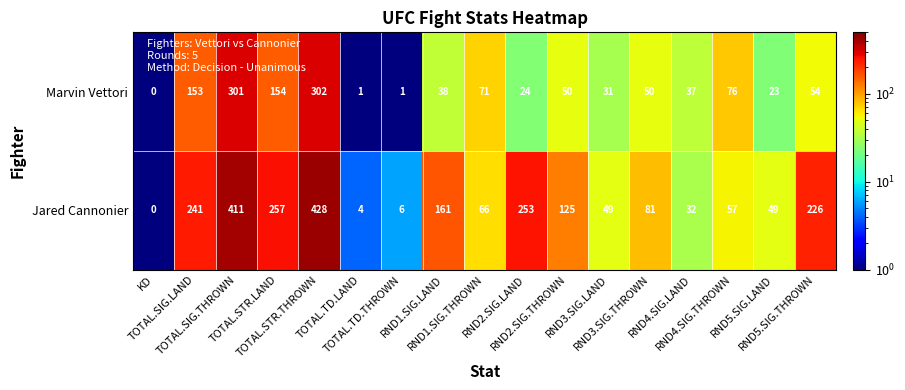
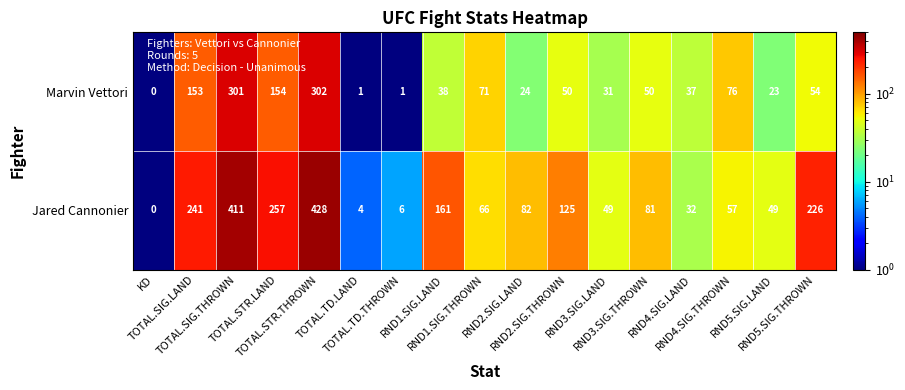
  {
    "Marvin Vettori": {
      "KD": 0,
      "TOTAL.SIG.LAND": 153,
      "TOTAL.SIG.THROWN": 301,
      "TOTAL.STR.LAND": 154,
      "TOTAL.STR.THROWN": 302,
      "TOTAL.TD.LAND": 1,
      "TOTAL.TD.THROWN": 1,
      "RND1.SIG.LAND": 38,
      "RND1.SIG.THROWN": 71,
      "RND2.SIG.LAND": 24,
      "RND2.SIG.THROWN": 50,
      "RND3.SIG.LAND": 31,
      "RND3.SIG.THROWN": 50,
      "RND4.SIG.LAND": 37,
      "RND4.SIG.THROWN": 76,
      "RND5.SIG.LAND": 23,
      "RND5.SIG.THROWN": 54
    },
    "Jared Cannonier": {
      "KD": 0,
      "TOTAL.SIG.LAND": 241,
      "TOTAL.SIG.THROWN": 411,
      "TOTAL.STR.LAND": 257,
      "TOTAL.STR.THROWN": 428,
      "TOTAL.TD.LAND": 4,
      "TOTAL.TD.THROWN": 6,
      "RND1.SIG.LAND": 161,
      "RND1.SIG.THROWN": 66,
-     "RND2.SIG.LAND": 253,
+     "RND2.SIG.LAND": 82,
      "RND2.SIG.THROWN": 125,
      "RND3.SIG.LAND": 49,
      "RND3.SIG.THROWN": 81,
      "RND4.SIG.LAND": 32,
      "RND4.SIG.THROWN": 57,
      "RND5.SIG.LAND": 49,
      "RND5.SIG.THROWN": 226
    }
  }
